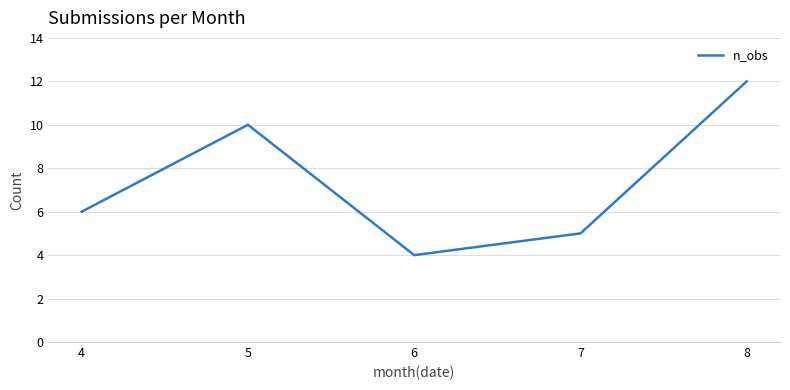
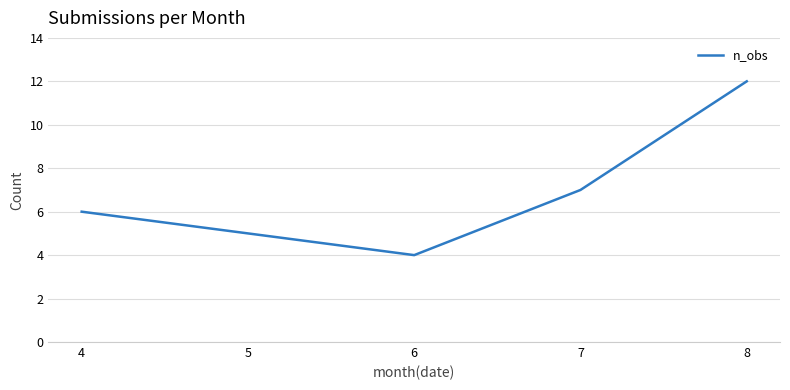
  {
    "4": 6,
-   "5": 10,
+   "5": 5,
    "6": 4,
-   "7": 5,
+   "7": 7,
    "8": 12
  }
